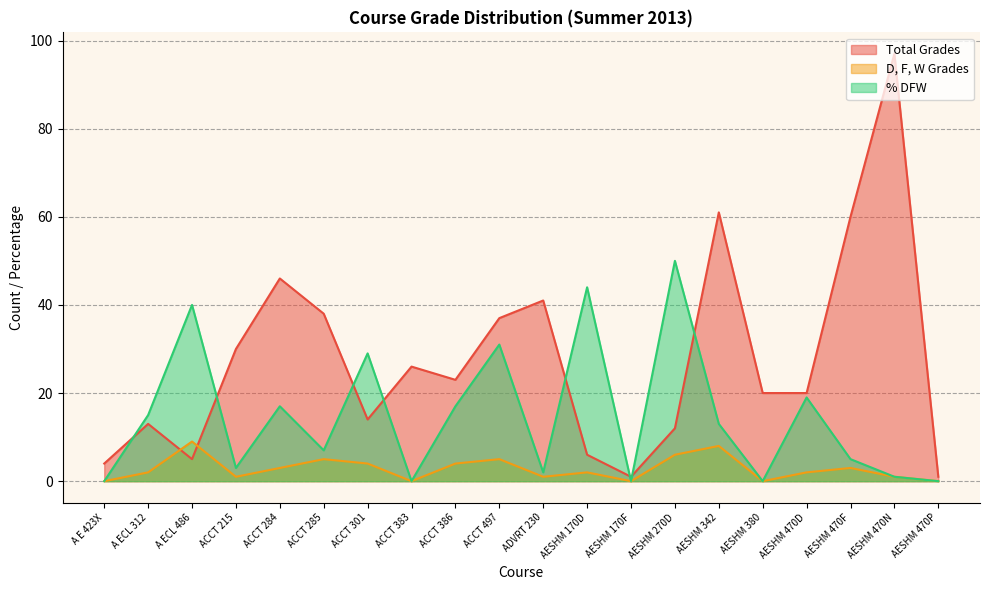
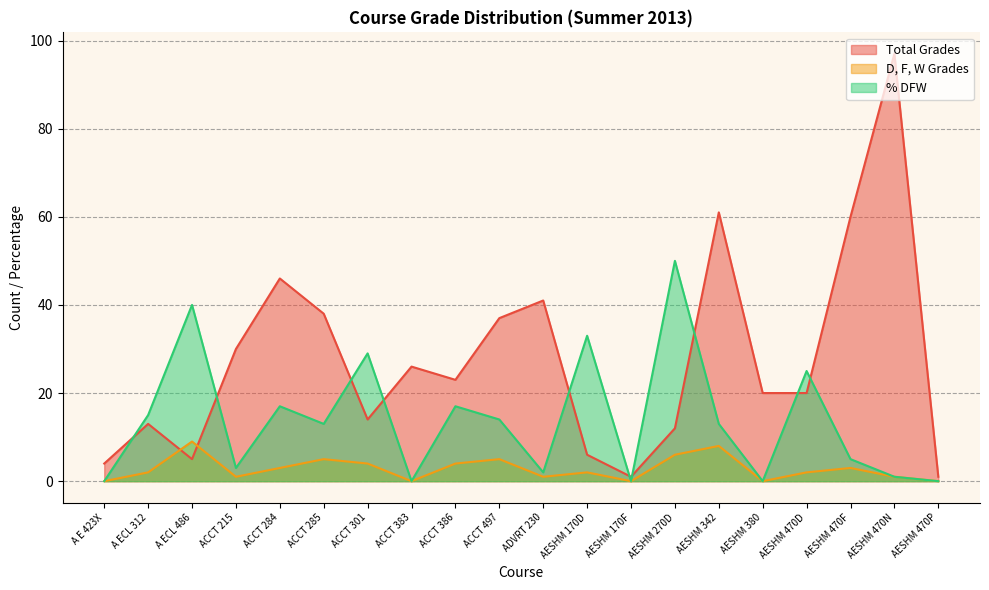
  {
    "Total Grades": {
      "A E 423X": 4,
      "A ECL 312": 13,
      "A ECL 486": 5,
      "ACCT 215": 30,
      "ACCT 284": 46,
      "ACCT 285": 38,
      "ACCT 301": 14,
      "ACCT 383": 26,
      "ACCT 386": 23,
      "ACCT 497": 37,
      "ADVRT 230": 41,
      "AESHM 170D": 6,
      "AESHM 170F": 1,
      "AESHM 270D": 12,
      "AESHM 342": 61,
      "AESHM 380": 20,
      "AESHM 470D": 20,
      "AESHM 470F": 60,
      "AESHM 470P": 1
    },
    "D, F, W Grades": {
      "A ECL 312": 2,
      "A ECL 486": 9,
      "ACCT 215": 1,
      "ACCT 284": 3,
      "ACCT 285": 5,
      "ACCT 301": 4,
      "ACCT 386": 4,
      "ACCT 497": 5,
      "ADVRT 230": 1,
      "AESHM 170D": 2,
      "AESHM 270D": 6,
      "AESHM 342": 8,
      "AESHM 470D": 2,
      "AESHM 470F": 3
    },
    "% DFW": {
      "A ECL 312": 15,
      "A ECL 486": 40,
      "ACCT 215": 3,
      "ACCT 284": 17,
-     "ACCT 285": 7,
+     "ACCT 285": 13,
      "ACCT 301": 29,
      "ACCT 386": 17,
-     "ACCT 497": 31,
+     "ACCT 497": 14,
      "ADVRT 230": 2,
-     "AESHM 170D": 44,
+     "AESHM 170D": 33,
      "AESHM 270D": 50,
      "AESHM 342": 13,
-     "AESHM 470D": 19,
+     "AESHM 470D": 25,
      "AESHM 470F": 5
    }
  }
